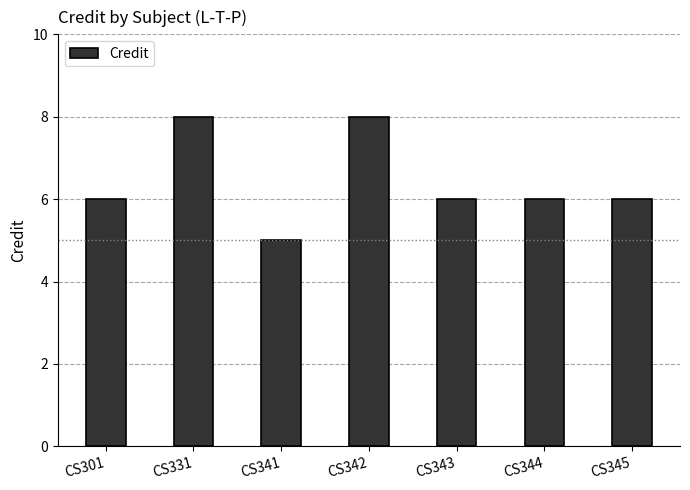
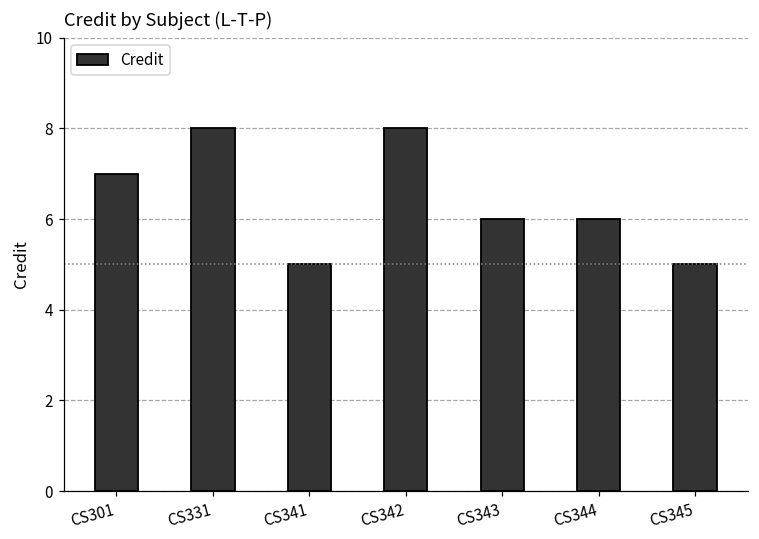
  {
-   "CS301": 6,
+   "CS301": 7,
    "CS331": 8,
    "CS341": 5,
    "CS342": 8,
    "CS343": 6,
    "CS344": 6,
-   "CS345": 6
+   "CS345": 5
  }
